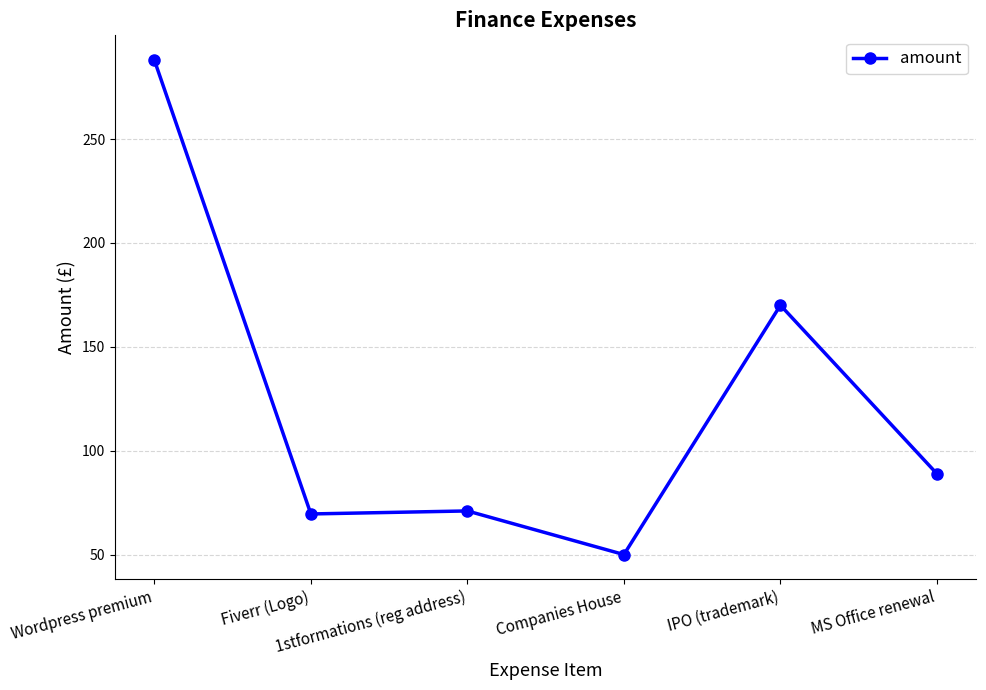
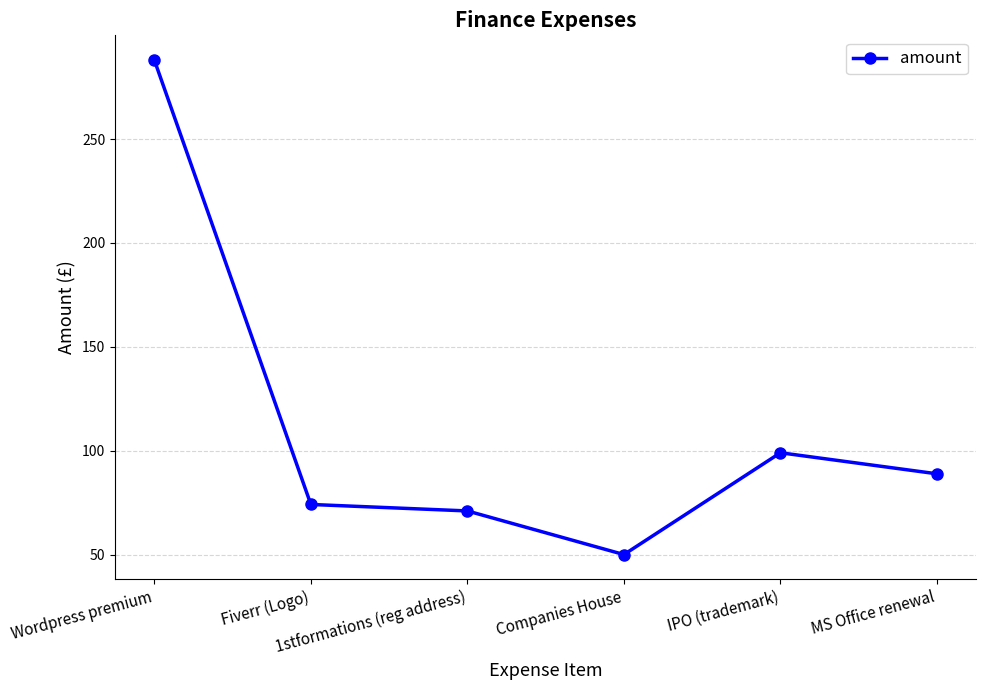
  {
    "Wordpress premium": 288,
-   "Fiverr (Logo)": 70,
+   "Fiverr (Logo)": 74,
    "1stformations (reg address)": 71,
    "Companies House": 50,
-   "IPO (trademark)": 170,
+   "IPO (trademark)": 99,
    "MS Office renewal": 89
  }
